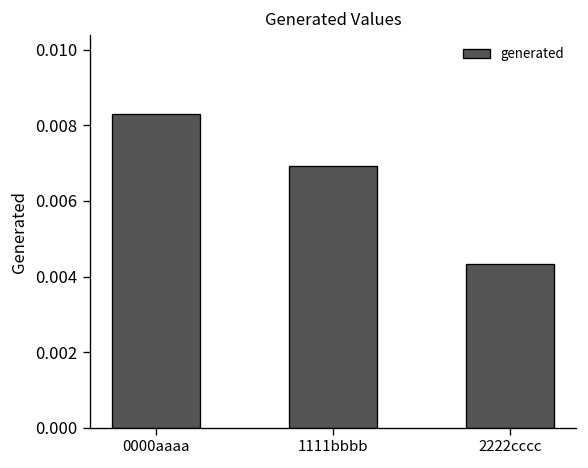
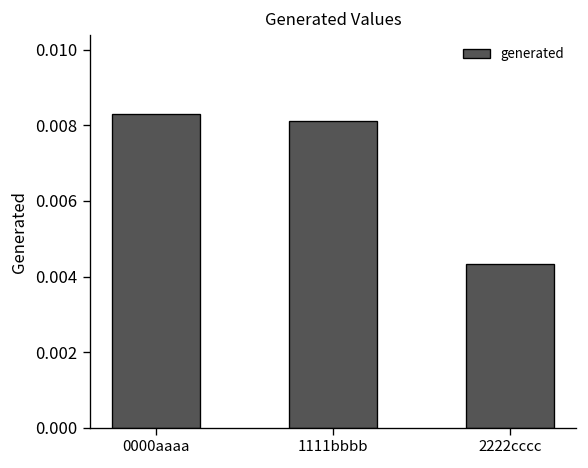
  {
    "0000aaaa": 0.0083,
-   "1111bbbb": 0.0069,
+   "1111bbbb": 0.0081,
    "2222cccc": 0.0043
  }
